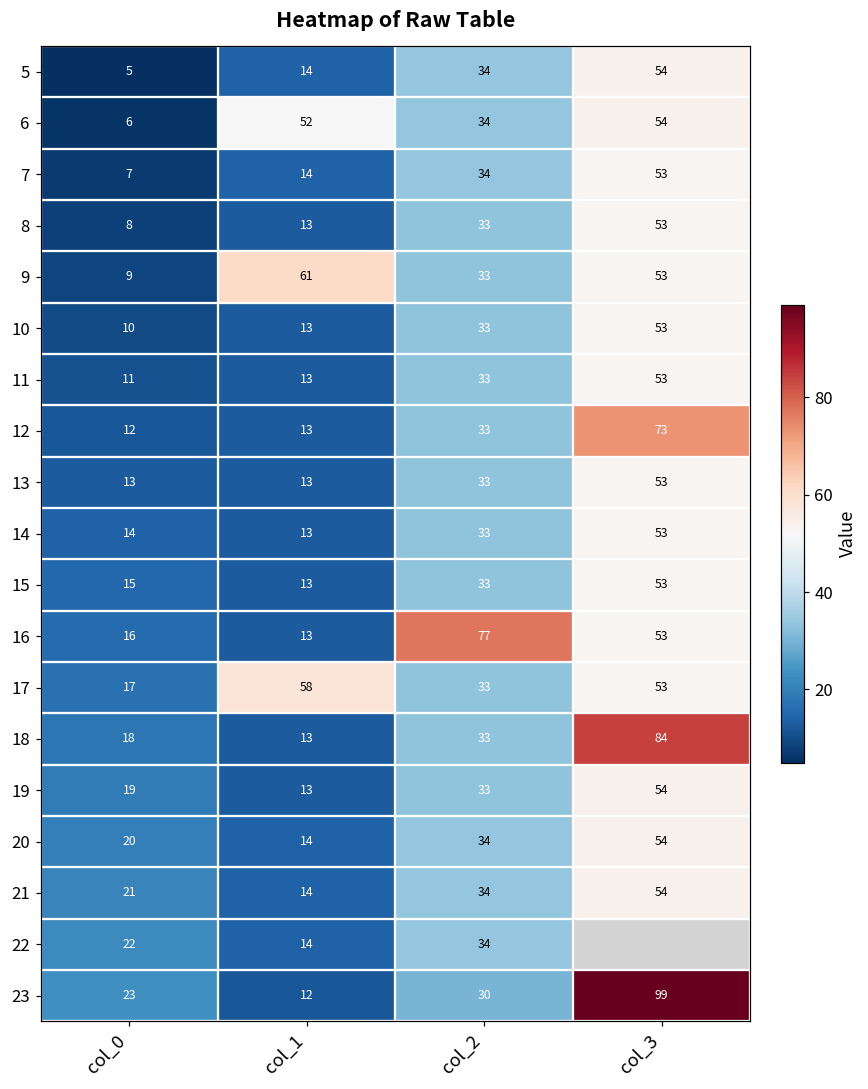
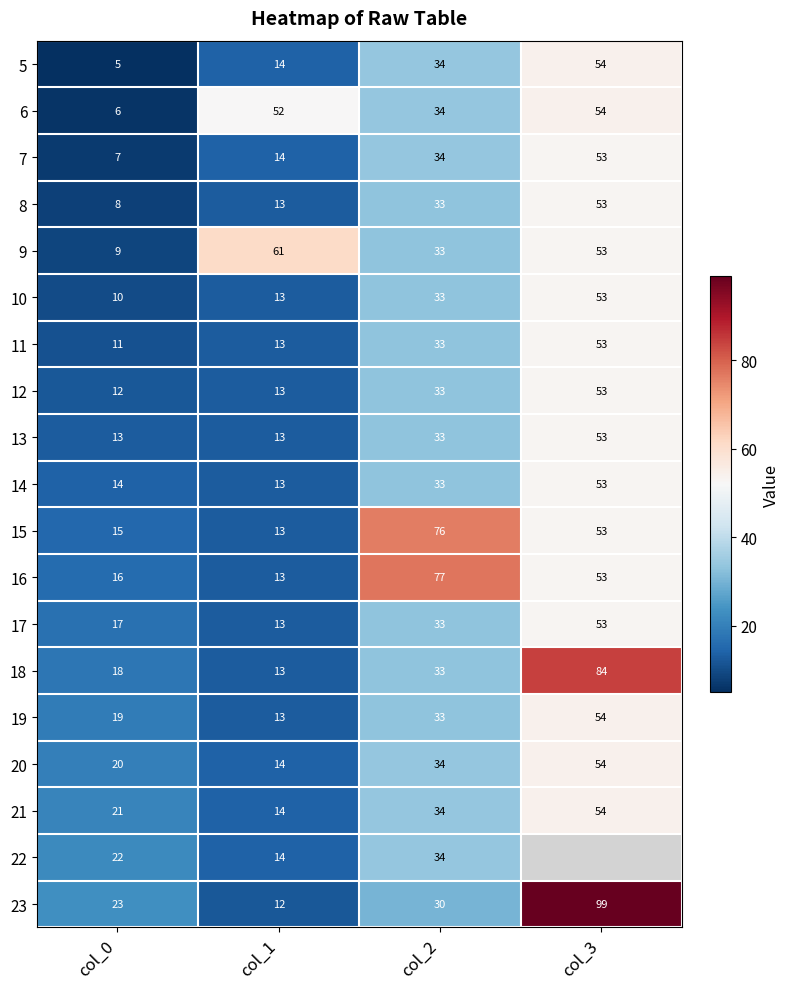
  {
    "5": {
      "col_0": 5,
      "col_1": 14,
      "col_2": 34,
      "col_3": 54
    },
    "6": {
      "col_0": 6,
      "col_1": 52,
      "col_2": 34,
      "col_3": 54
    },
    "7": {
      "col_0": 7,
      "col_1": 14,
      "col_2": 34,
      "col_3": 53
    },
    "8": {
      "col_0": 8,
      "col_1": 13,
      "col_2": 33,
      "col_3": 53
    },
    "9": {
      "col_0": 9,
      "col_1": 61,
      "col_2": 33,
      "col_3": 53
    },
    "10": {
      "col_0": 10,
      "col_1": 13,
      "col_2": 33,
      "col_3": 53
    },
    "11": {
      "col_0": 11,
      "col_1": 13,
      "col_2": 33,
      "col_3": 53
    },
    "12": {
      "col_0": 12,
      "col_1": 13,
      "col_2": 33,
-     "col_3": 73
+     "col_3": 53
    },
    "13": {
      "col_0": 13,
      "col_1": 13,
      "col_2": 33,
      "col_3": 53
    },
    "14": {
      "col_0": 14,
      "col_1": 13,
      "col_2": 33,
      "col_3": 53
    },
    "15": {
      "col_0": 15,
      "col_1": 13,
-     "col_2": 33,
+     "col_2": 76,
      "col_3": 53
    },
    "16": {
      "col_0": 16,
      "col_1": 13,
      "col_2": 77,
      "col_3": 53
    },
    "17": {
      "col_0": 17,
-     "col_1": 58,
+     "col_1": 13,
      "col_2": 33,
      "col_3": 53
    },
    "18": {
      "col_0": 18,
      "col_1": 13,
      "col_2": 33,
      "col_3": 84
    },
    "19": {
      "col_0": 19,
      "col_1": 13,
      "col_2": 33,
      "col_3": 54
    },
    "20": {
      "col_0": 20,
      "col_1": 14,
      "col_2": 34,
      "col_3": 54
    },
    "21": {
      "col_0": 21,
      "col_1": 14,
      "col_2": 34,
      "col_3": 54
    },
    "22": {
      "col_0": 22,
      "col_1": 14,
      "col_2": 34
    },
    "23": {
      "col_0": 23,
      "col_1": 12,
      "col_2": 30,
      "col_3": 99
    }
  }
